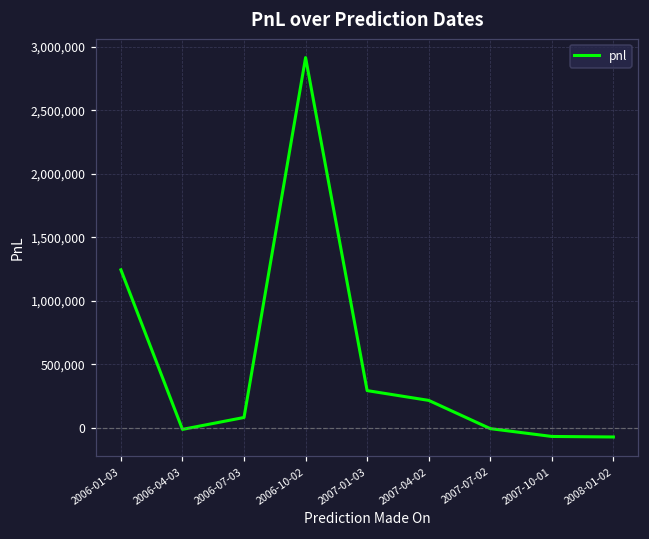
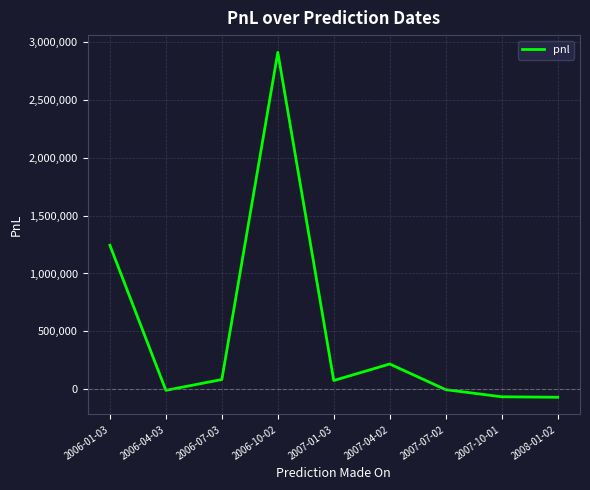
  {
    "2006-01-03": "1,240,000",
    "2006-04-03": "-10,000",
    "2006-07-03": "80,000",
    "2006-10-02": "2,910,000",
-   "2007-01-03": "290,000",
+   "2007-01-03": "70,000",
    "2007-04-02": "220,000",
    "2007-07-02": "-10,000",
    "2007-10-01": "-70,000",
    "2008-01-02": "-70,000"
  }
